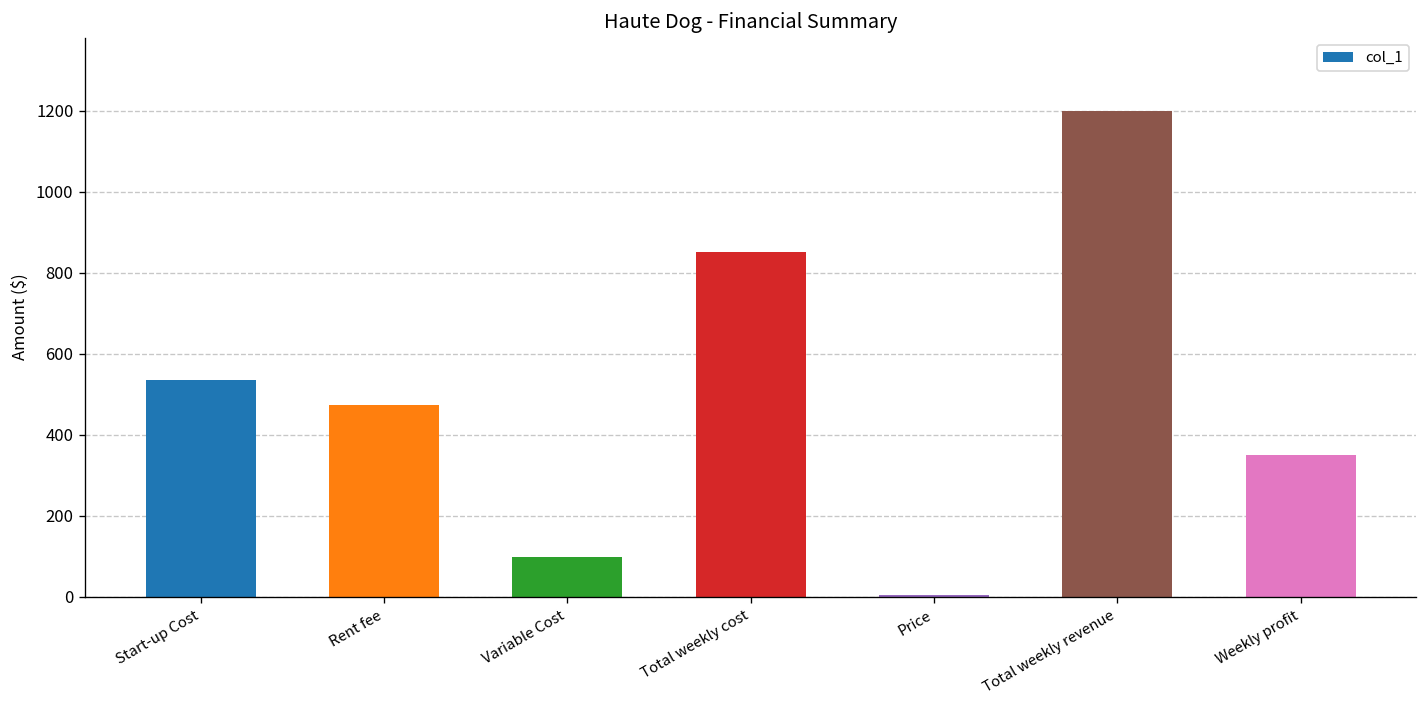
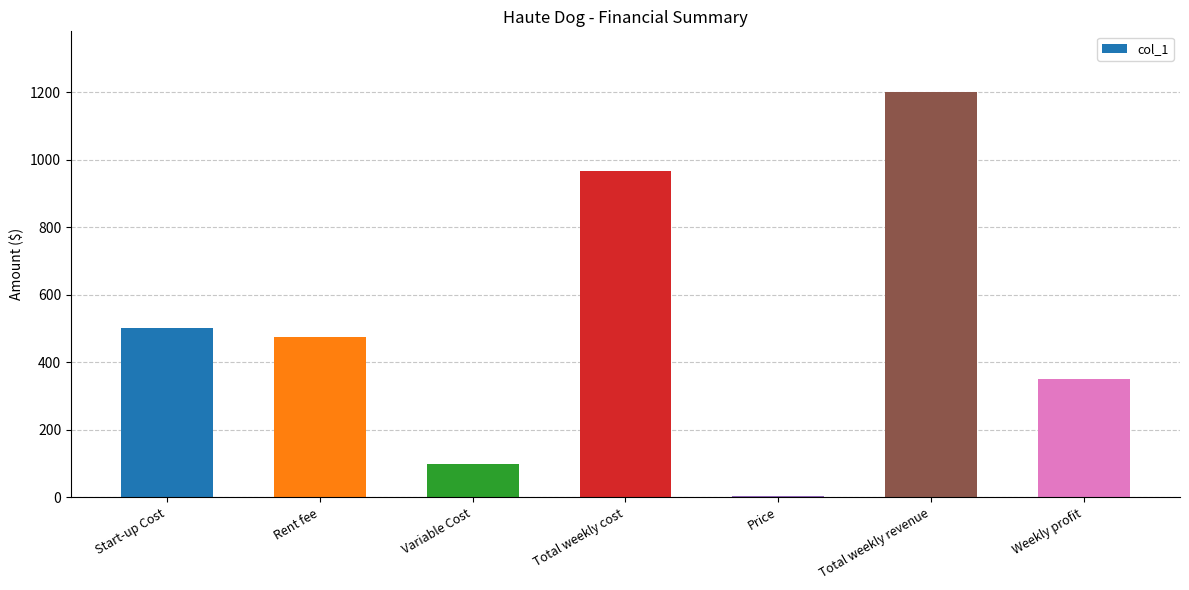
  {
-   "Start-up Cost": 540,
+   "Start-up Cost": 500,
    "Rent fee": 470,
    "Variable Cost": 100,
-   "Total weekly cost": 850,
+   "Total weekly cost": 970,
    "Total weekly revenue": 1200,
    "Weekly profit": 350
  }
